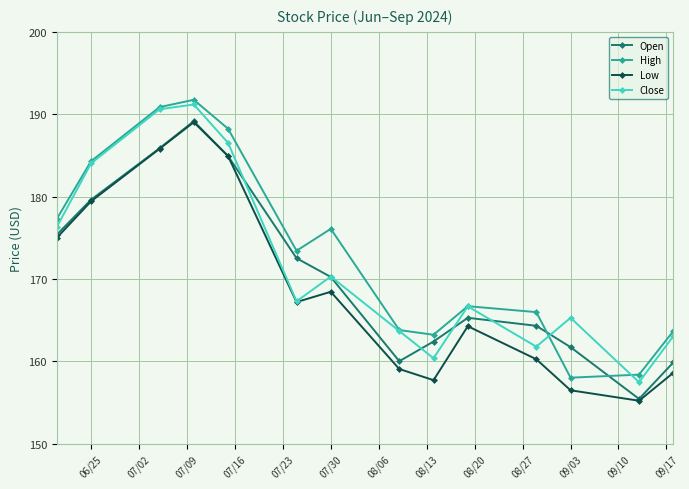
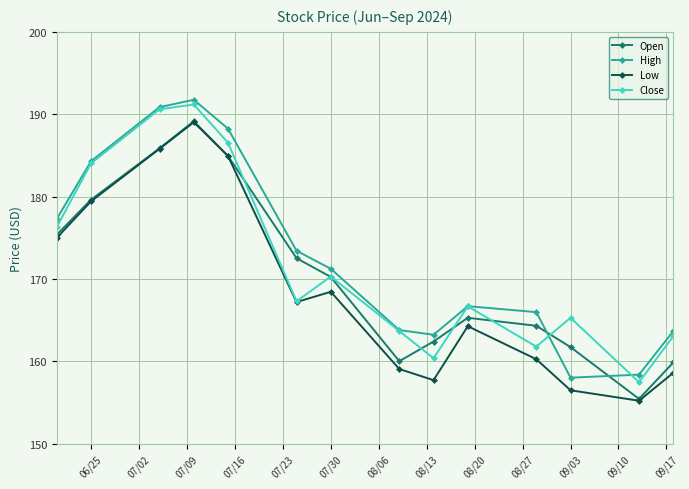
  {
    "High": {
-     "07/30": 176,
+     "07/30": 171,
      "09/03": 158
    },
    "Close": {
      "09/03": 165
    }
  }
